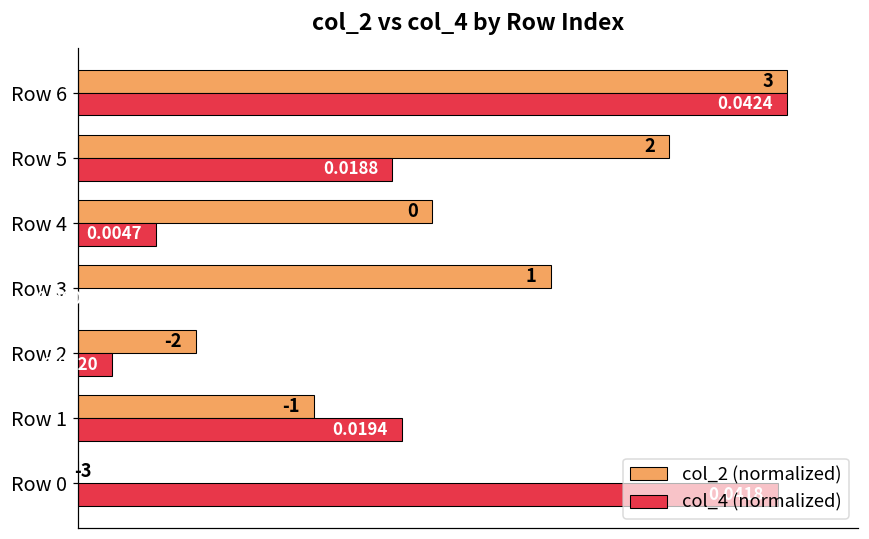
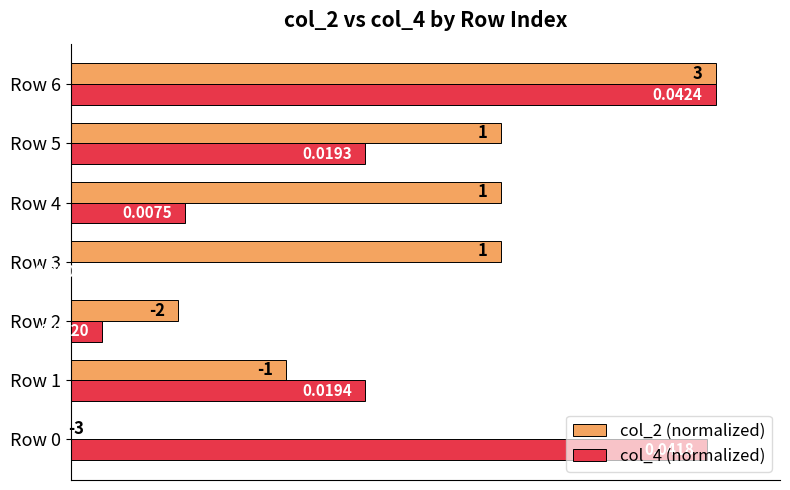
  {
    "col_2 (normalized)": {
-     "Row 5": 2,
-     "Row 4": 0
+     "Row 5": 1,
+     "Row 4": 1
    },
    "col_4 (normalized)": {
-     "Row 5": 0.0188,
-     "Row 4": 0.0047
+     "Row 5": 0.0193,
+     "Row 4": 0.0075
    }
  }
